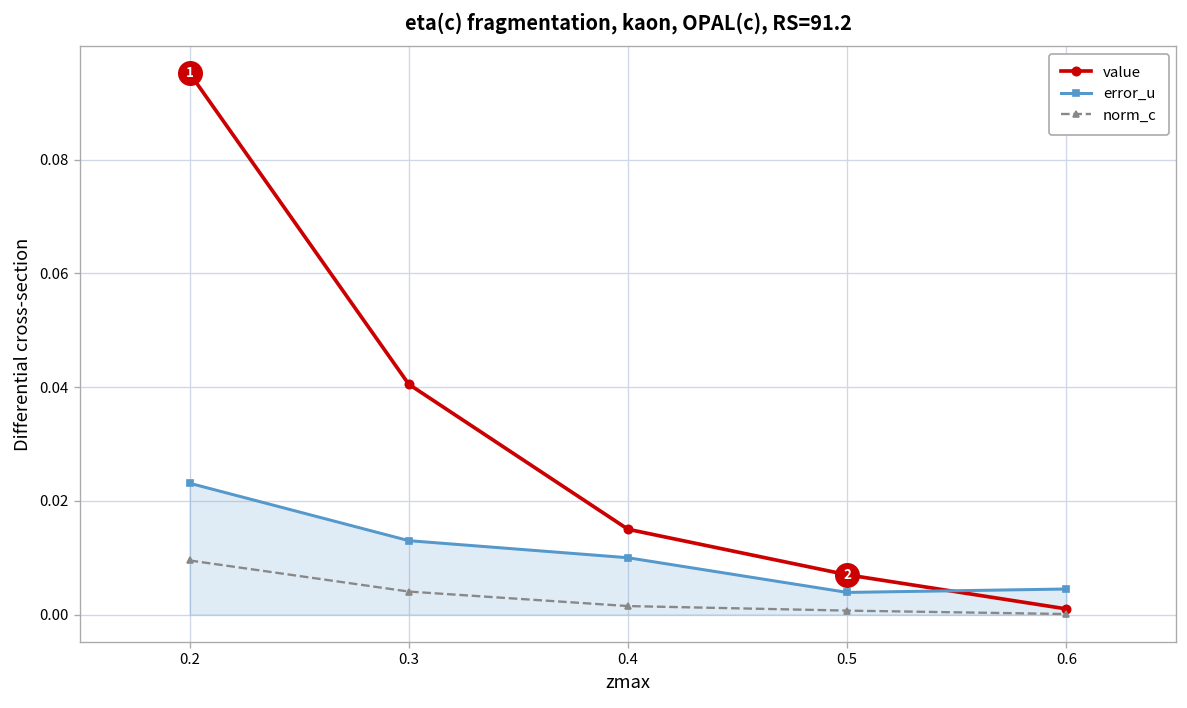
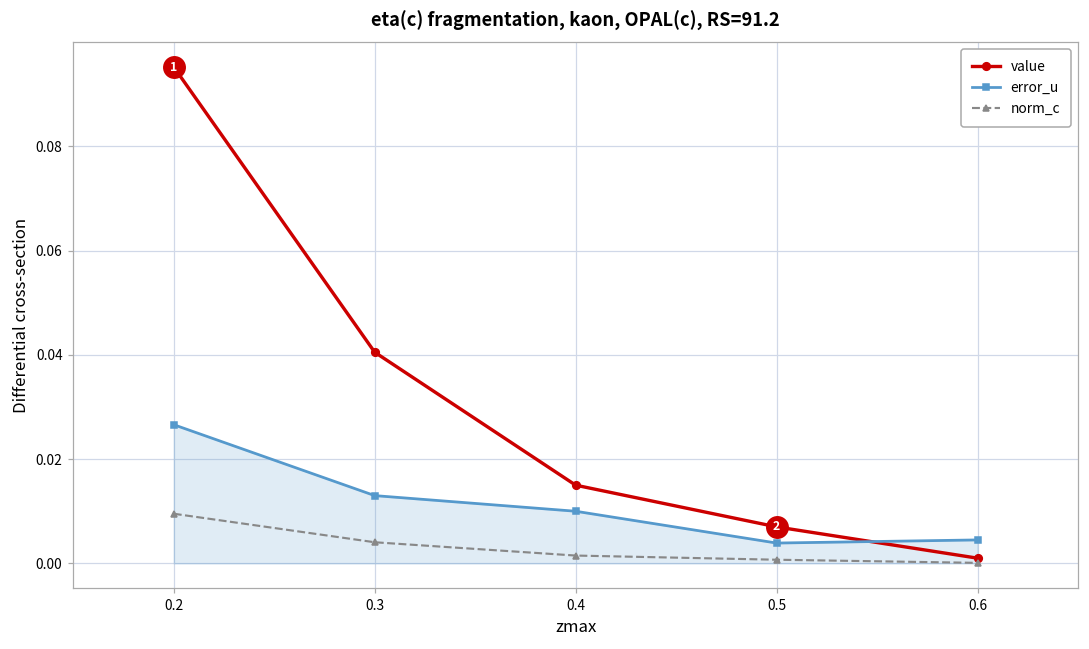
  {
    "error_u": {
-     "0.2": 0.023,
+     "0.2": 0.027,
      "0.3": 0.013,
      "0.4": 0.010,
      "0.5": 0.004,
      "0.6": 0.005
    },
    "norm_c": {
      "0.2": 0.010,
      "0.3": 0.004,
      "0.4": 0.002,
      "0.5": 0.001,
      "0.6": 0.000
    }
  }
